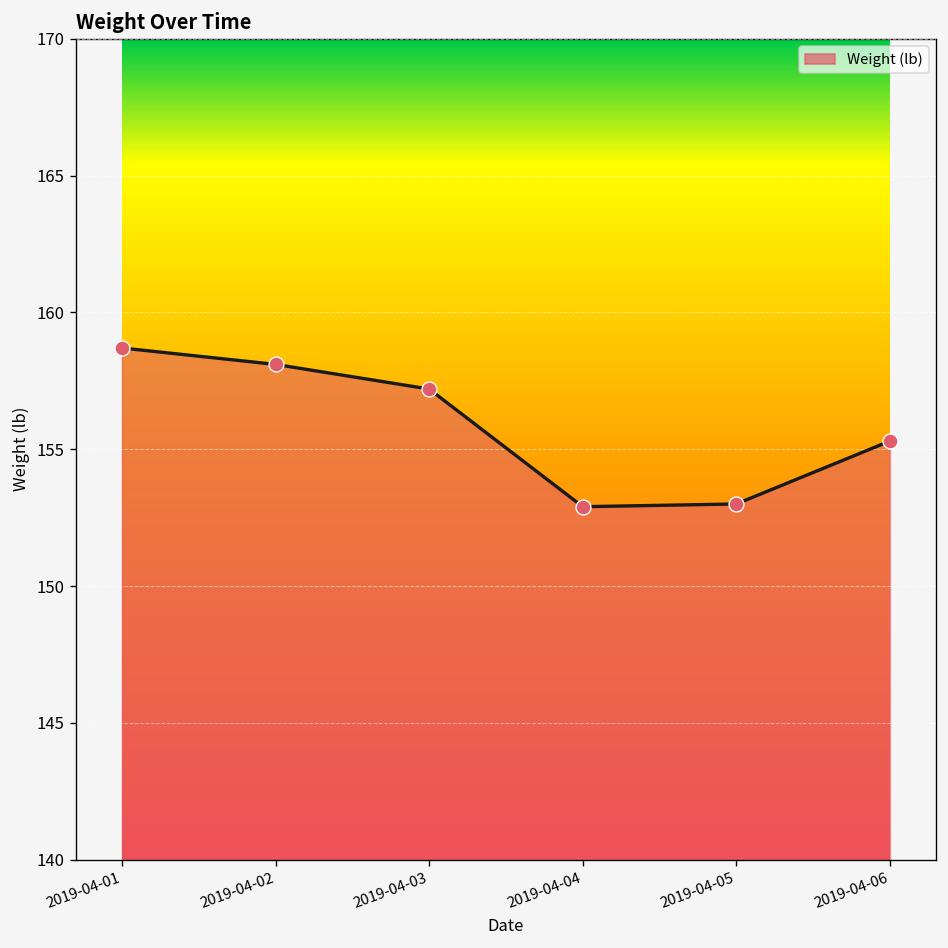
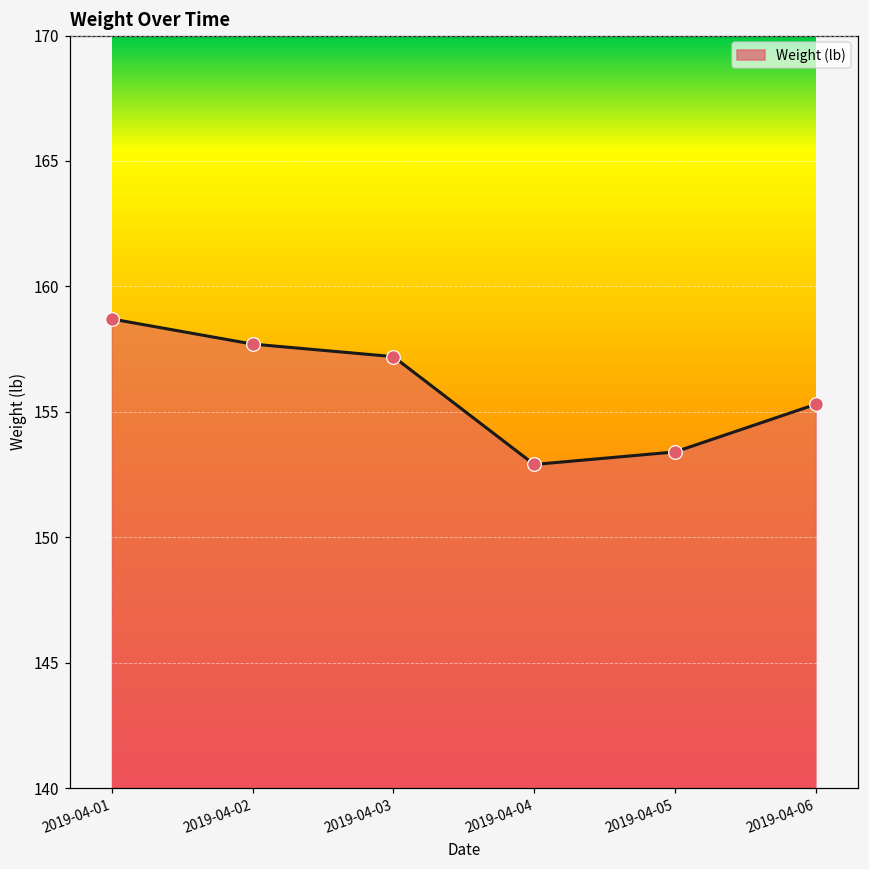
  {
    "2019-04-01": 158.7,
-   "2019-04-02": 158.1,
+   "2019-04-02": 157.7,
    "2019-04-03": 157.2,
    "2019-04-04": 152.9,
-   "2019-04-05": 153.0,
+   "2019-04-05": 153.4,
    "2019-04-06": 155.3
  }
